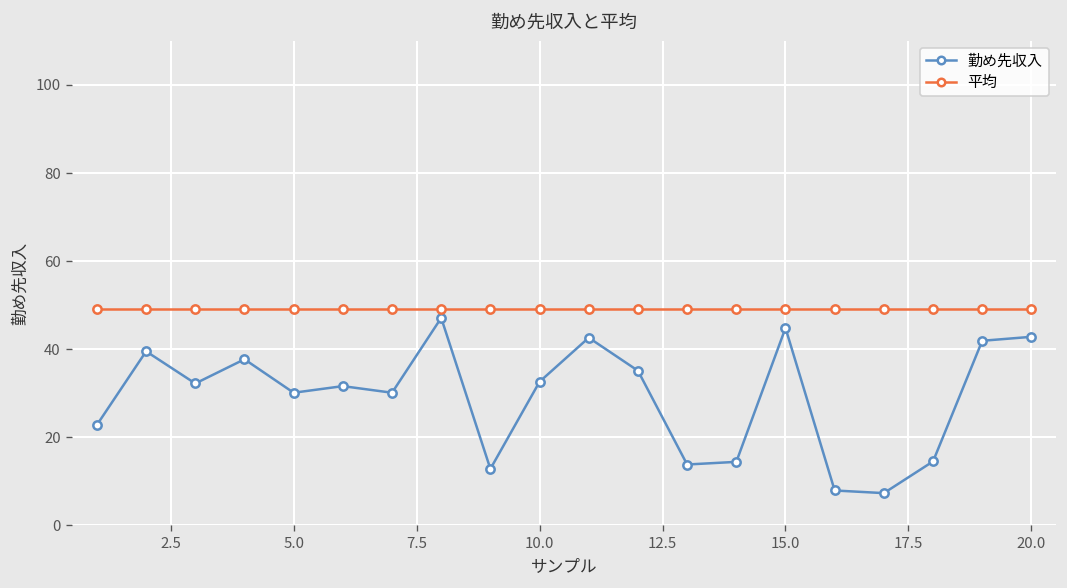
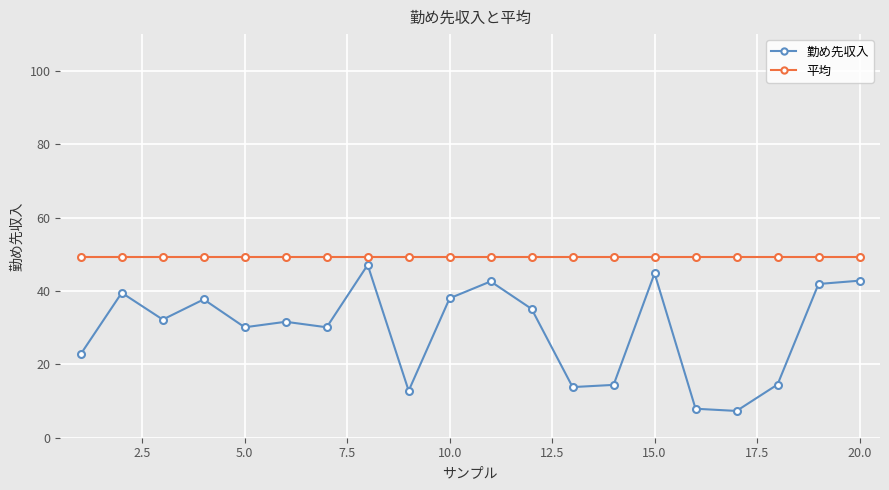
  {
    "勤め先収入": {
      "5.0": 30,
-     "10.0": 33,
+     "10.0": 38,
      "15.0": 45,
      "20.0": 43
    },
    "平均": {
      "5.0": 49,
      "10.0": 49,
      "15.0": 49,
      "20.0": 49
    }
  }
